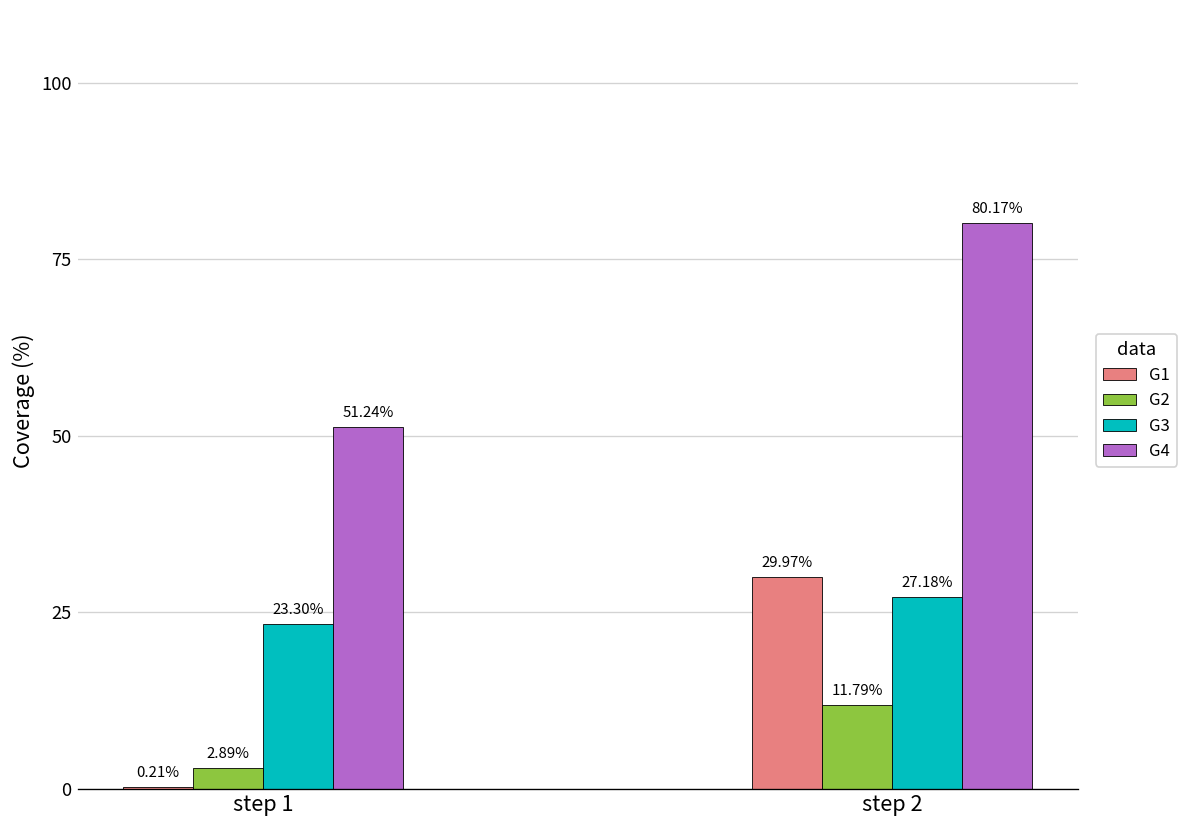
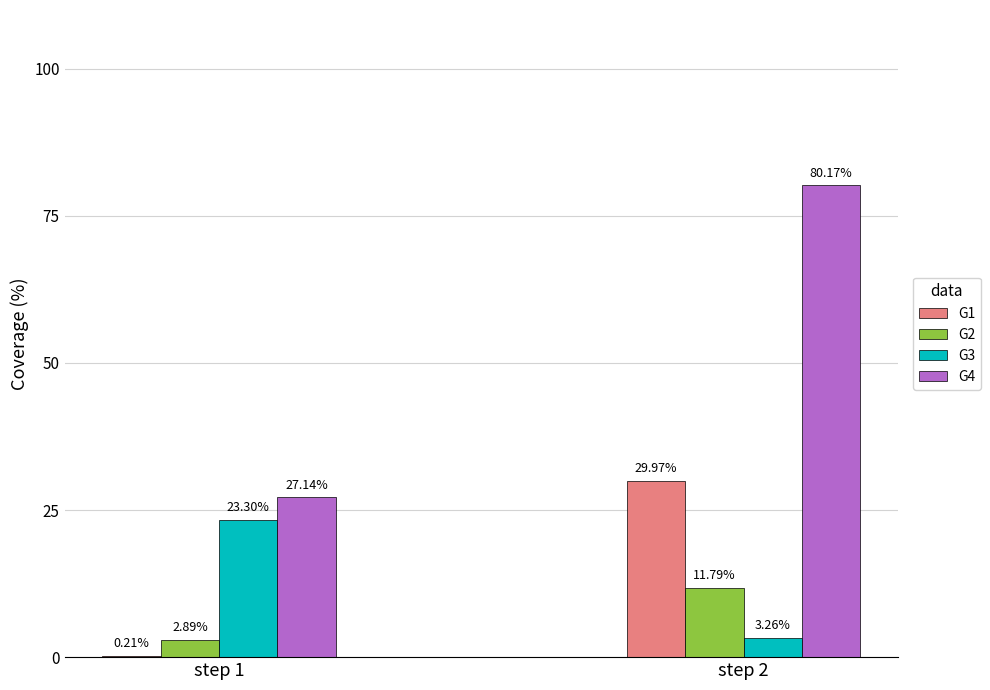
  {
    "G1": {
      "step 1": "0.21%",
      "step 2": "29.97%"
    },
    "G2": {
      "step 1": "2.89%",
      "step 2": "11.79%"
    },
    "G3": {
      "step 1": "23.30%",
-     "step 2": "27.18%"
+     "step 2": "3.26%"
    },
    "G4": {
-     "step 1": "51.24%",
+     "step 1": "27.14%",
      "step 2": "80.17%"
    }
  }
